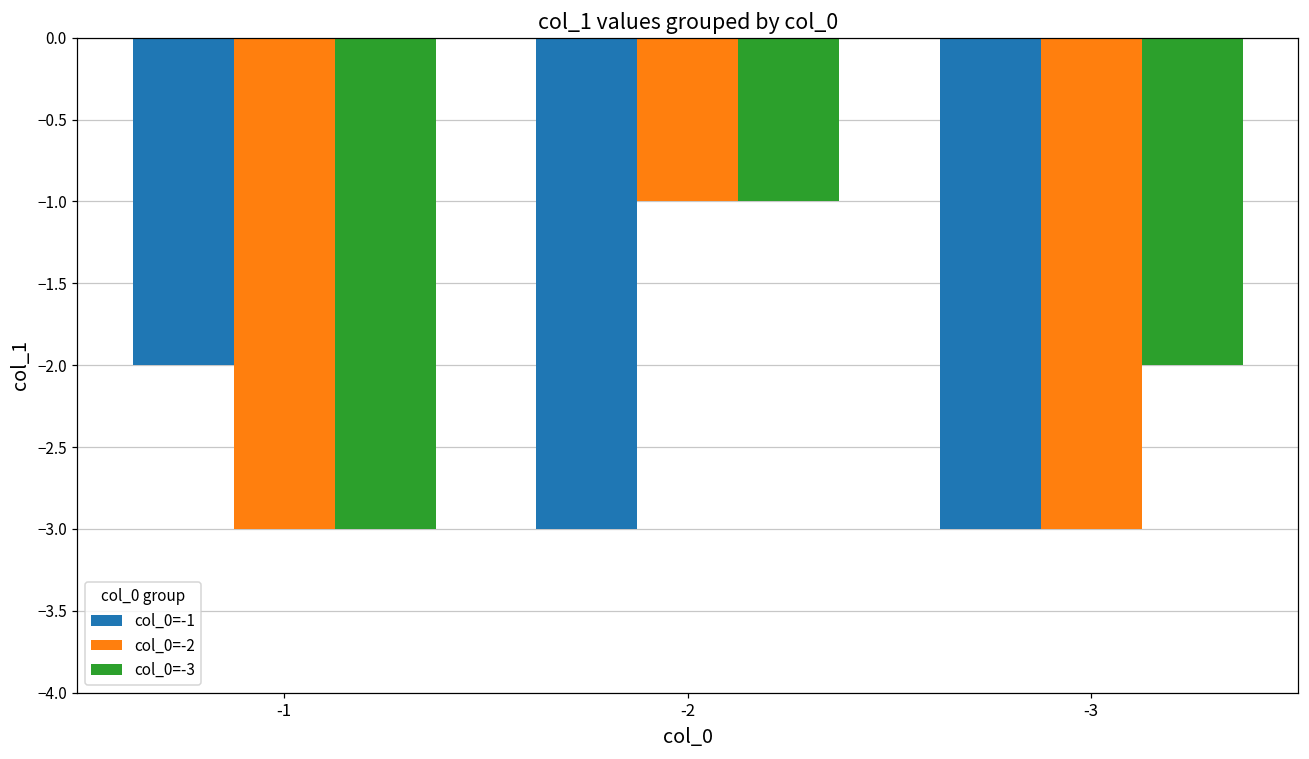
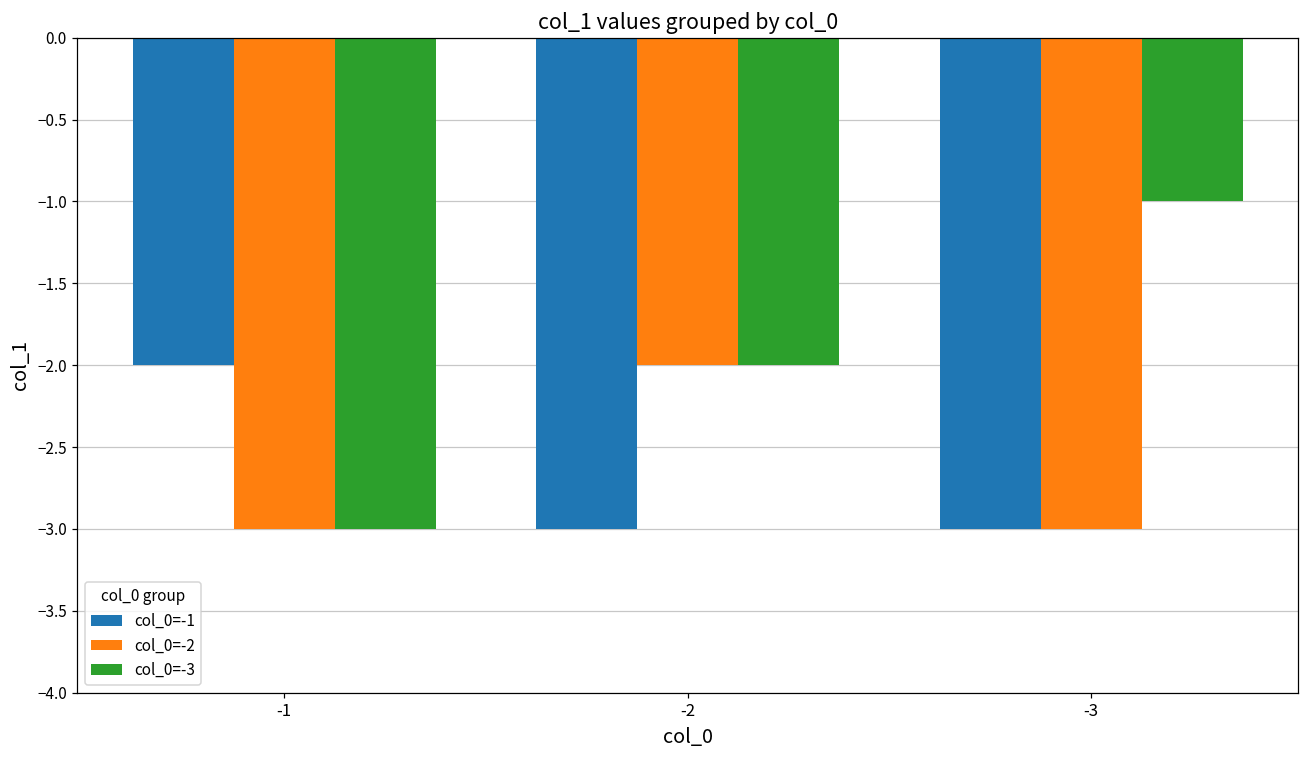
  {
    "col_0=-1": {
      "-1": -2,
      "-2": -3,
      "-3": -3
    },
    "col_0=-2": {
      "-1": -3,
-     "-2": -1,
+     "-2": -2,
      "-3": -3
    },
    "col_0=-3": {
      "-1": -3,
-     "-2": -1,
-     "-3": -2
+     "-2": -2,
+     "-3": -1
    }
  }
